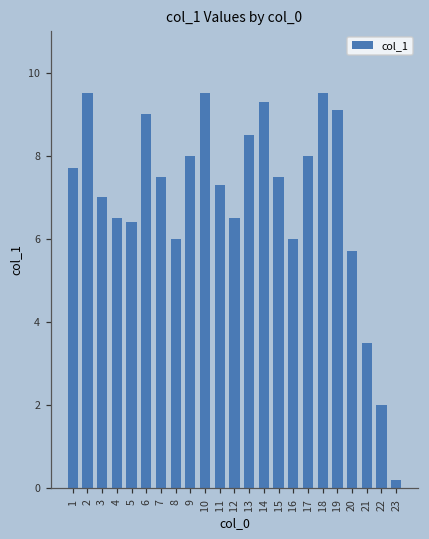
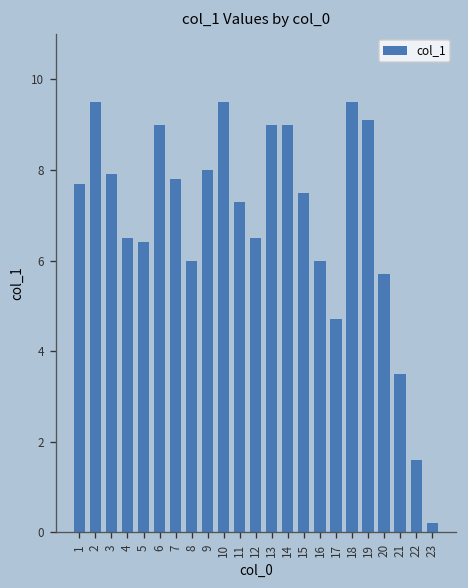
  {
    "1": 7.7,
    "2": 9.5,
-   "3": 7.0,
+   "3": 7.9,
    "4": 6.5,
    "5": 6.4,
    "6": 9.0,
-   "7": 7.5,
+   "7": 7.8,
    "8": 6.0,
    "9": 8.0,
    "10": 9.5,
    "11": 7.3,
    "12": 6.5,
-   "13": 8.5,
-   "14": 9.3,
+   "13": 9.0,
+   "14": 9.0,
    "15": 7.5,
    "16": 6.0,
-   "17": 8.0,
+   "17": 4.7,
    "18": 9.5,
    "19": 9.1,
    "20": 5.7,
    "21": 3.5,
-   "22": 2.0,
+   "22": 1.6,
    "23": 0.2
  }
